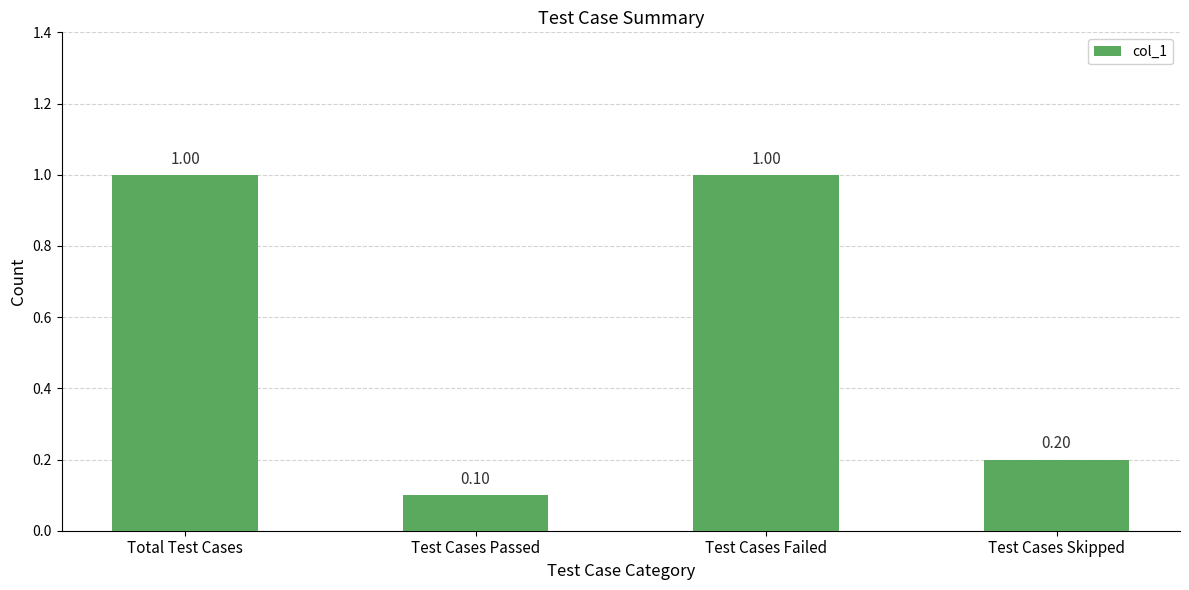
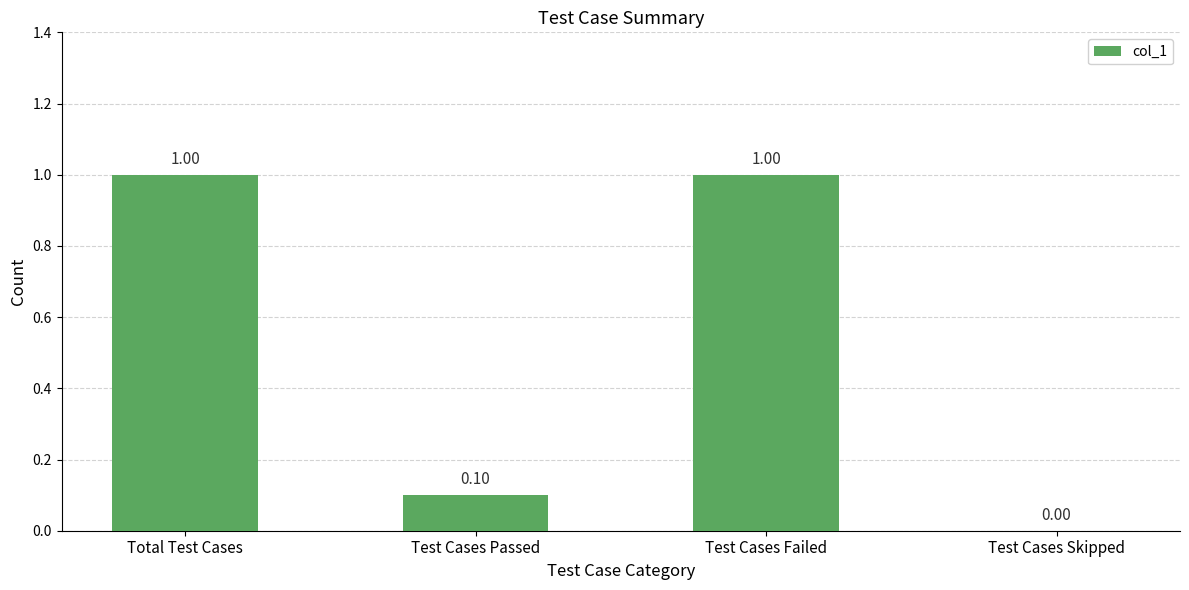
  {
    "Total Test Cases": 1.00,
    "Test Cases Passed": 0.10,
    "Test Cases Failed": 1.00,
-   "Test Cases Skipped": 0.20
+   "Test Cases Skipped": 0.00
  }
